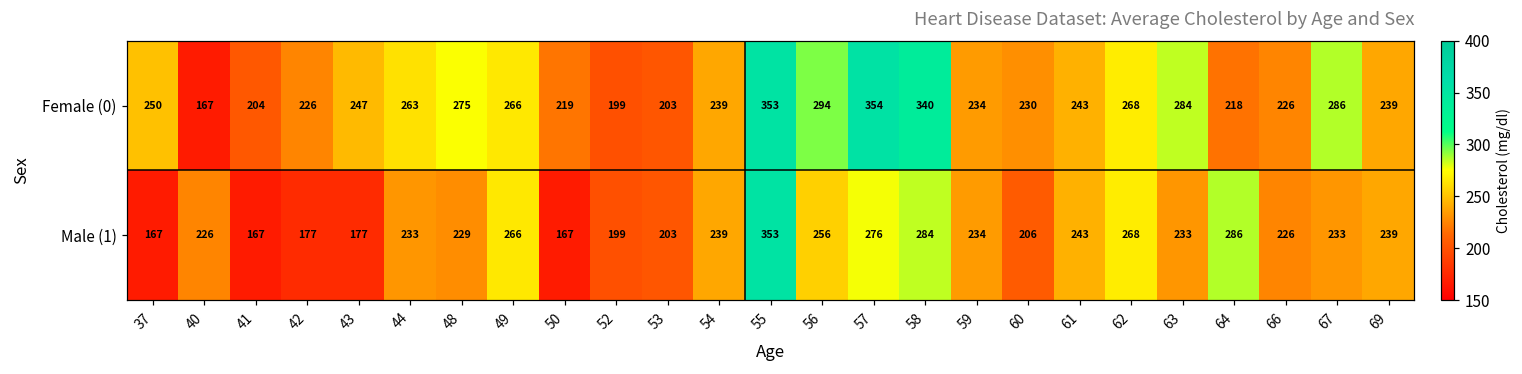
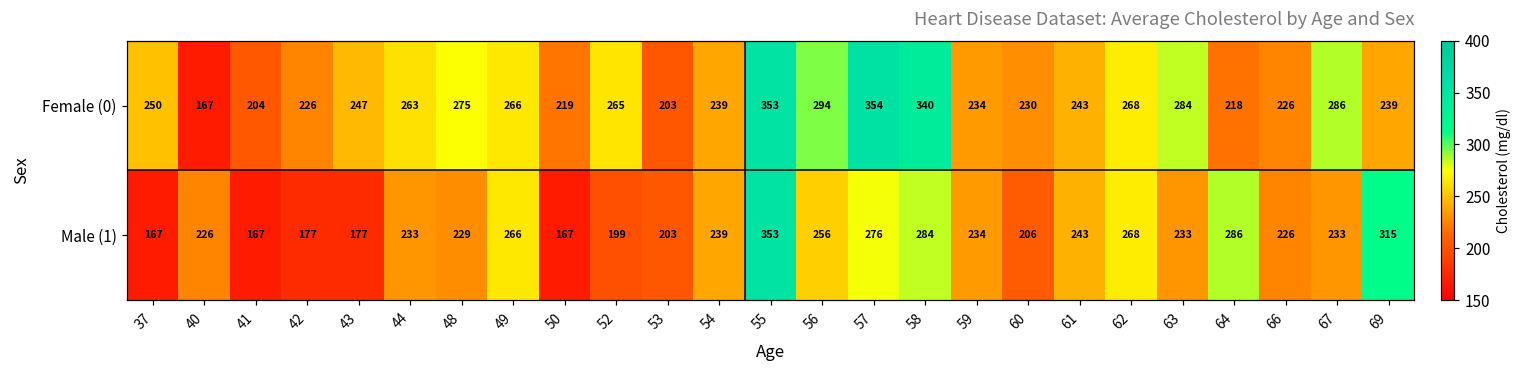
  {
    "Female (0)": {
      "37": 250,
      "40": 167,
      "41": 204,
      "42": 226,
      "43": 247,
      "44": 263,
      "48": 275,
      "49": 266,
      "50": 219,
-     "52": 199,
+     "52": 265,
      "53": 203,
      "54": 239,
      "55": 353,
      "56": 294,
      "57": 354,
      "58": 340,
      "59": 234,
      "60": 230,
      "61": 243,
      "62": 268,
      "63": 284,
      "64": 218,
      "66": 226,
      "67": 286,
      "69": 239
    },
    "Male (1)": {
      "37": 167,
      "40": 226,
      "41": 167,
      "42": 177,
      "43": 177,
      "44": 233,
      "48": 229,
      "49": 266,
      "50": 167,
      "52": 199,
      "53": 203,
      "54": 239,
      "55": 353,
      "56": 256,
      "57": 276,
      "58": 284,
      "59": 234,
      "60": 206,
      "61": 243,
      "62": 268,
      "63": 233,
      "64": 286,
      "66": 226,
      "67": 233,
-     "69": 239
+     "69": 315
    }
  }
